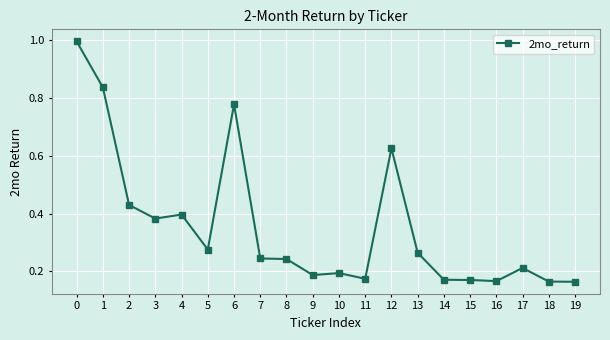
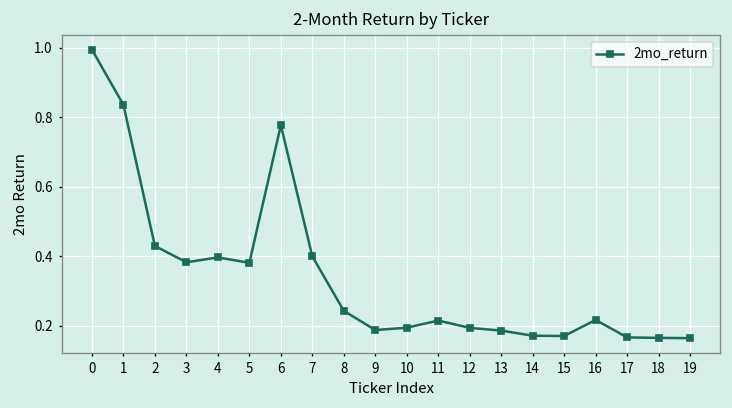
  {
    "0": 0.99,
    "1": 0.84,
    "2": 0.43,
    "3": 0.38,
    "4": 0.40,
-   "5": 0.28,
+   "5": 0.38,
    "6": 0.78,
-   "7": 0.24,
+   "7": 0.40,
    "8": 0.24,
    "9": 0.19,
    "10": 0.19,
-   "11": 0.17,
-   "12": 0.63,
-   "13": 0.26,
+   "11": 0.22,
+   "12": 0.19,
+   "13": 0.19,
    "14": 0.17,
    "15": 0.17,
-   "16": 0.17,
-   "17": 0.21,
+   "16": 0.22,
+   "17": 0.17,
    "18": 0.17,
    "19": 0.16
  }
